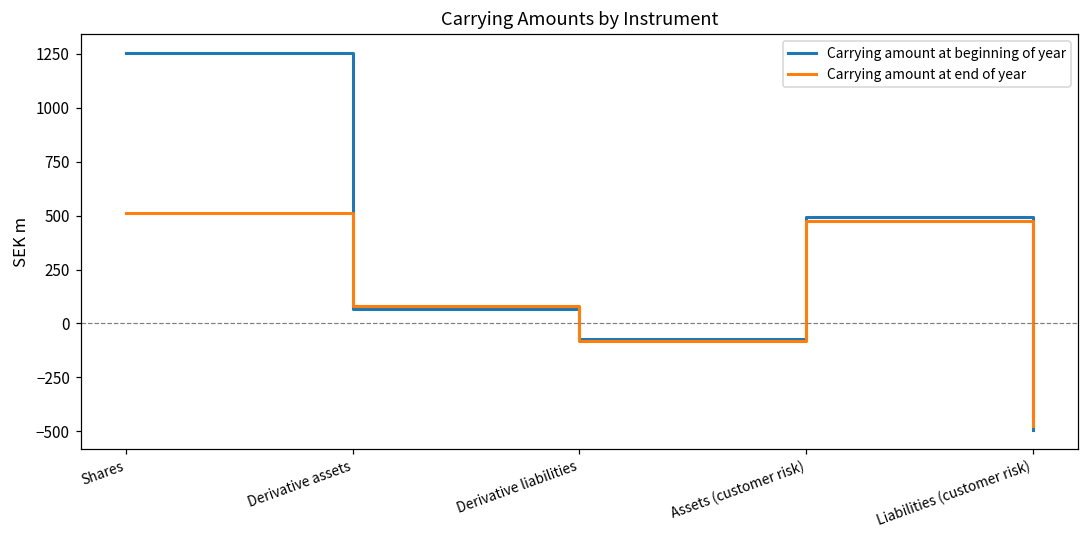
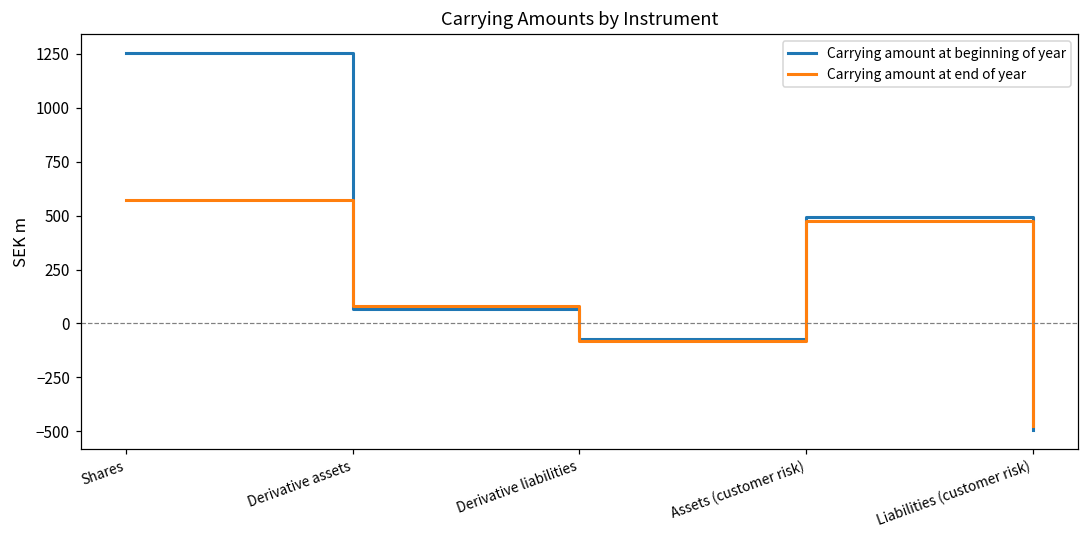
  {
    "Carrying amount at beginning of year": {
      "Shares": 1250,
      "Assets (customer risk)": 490,
      "Liabilities (customer risk)": -490
    },
    "Carrying amount at end of year": {
-     "Shares": 510,
+     "Shares": 570,
      "Assets (customer risk)": 470,
      "Liabilities (customer risk)": -470
    }
  }
